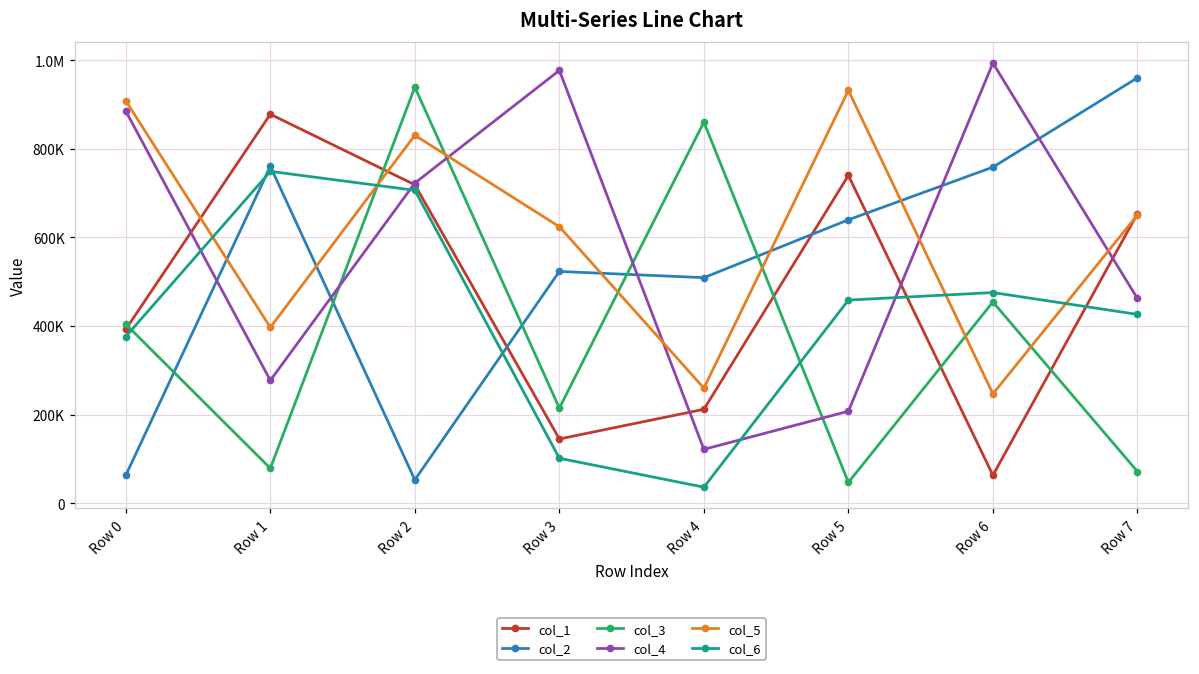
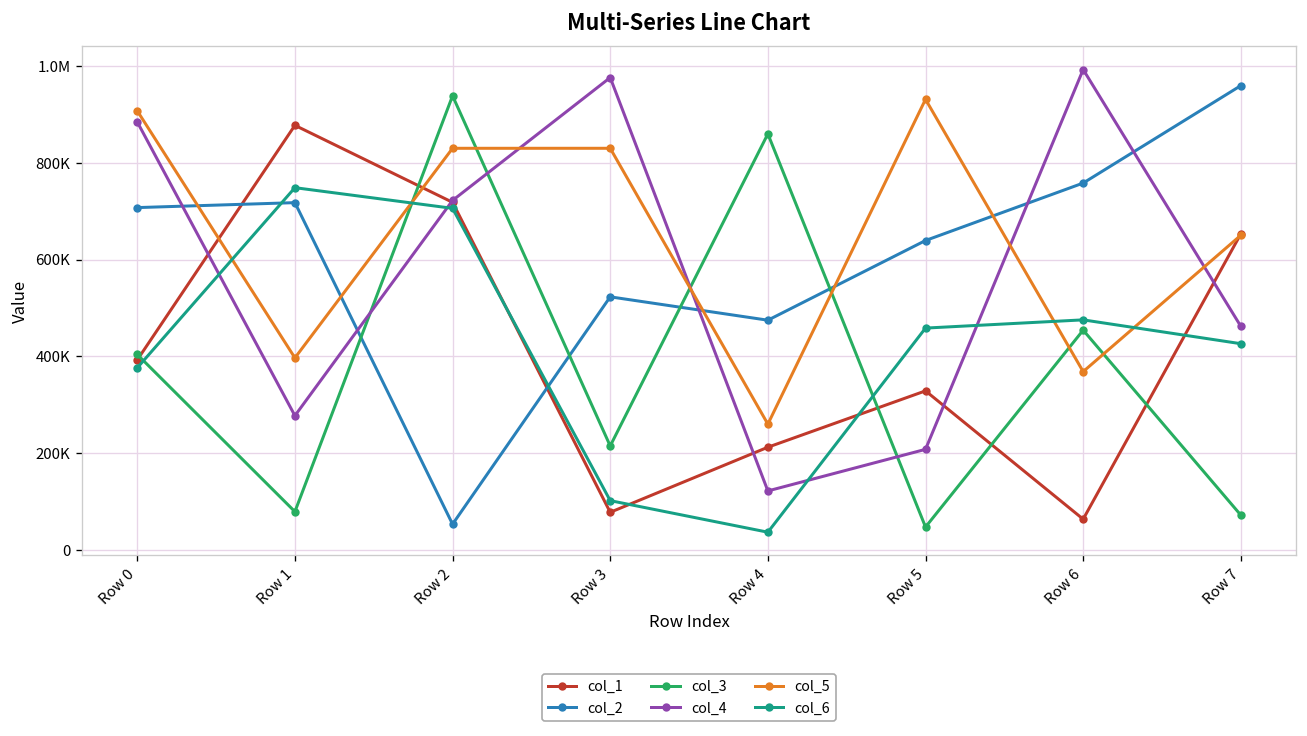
  {
    "col_1": {
      "Row 0": 390000,
      "Row 1": 880000,
-     "Row 3": 150000,
+     "Row 3": 80000,
      "Row 4": 210000,
-     "Row 5": 740000,
+     "Row 5": 330000,
      "Row 6": 60000
    },
    "col_2": {
-     "Row 0": 60000,
-     "Row 1": 760000,
+     "Row 0": 710000,
+     "Row 1": 720000,
      "Row 2": 50000,
      "Row 3": 520000,
-     "Row 4": 510000,
+     "Row 4": 470000,
      "Row 5": 640000,
      "Row 6": 760000,
      "Row 7": 960000
    },
    "col_4": {
      "Row 0": 880000,
      "Row 1": 280000,
      "Row 3": 980000,
      "Row 4": 120000,
      "Row 5": 210000,
      "Row 6": 990000,
      "Row 7": 460000
    },
    "col_5": {
      "Row 0": 910000,
      "Row 1": 400000,
      "Row 2": 830000,
-     "Row 3": 620000,
+     "Row 3": 830000,
      "Row 4": 260000,
      "Row 5": 930000,
-     "Row 6": 250000
+     "Row 6": 370000
    }
  }
